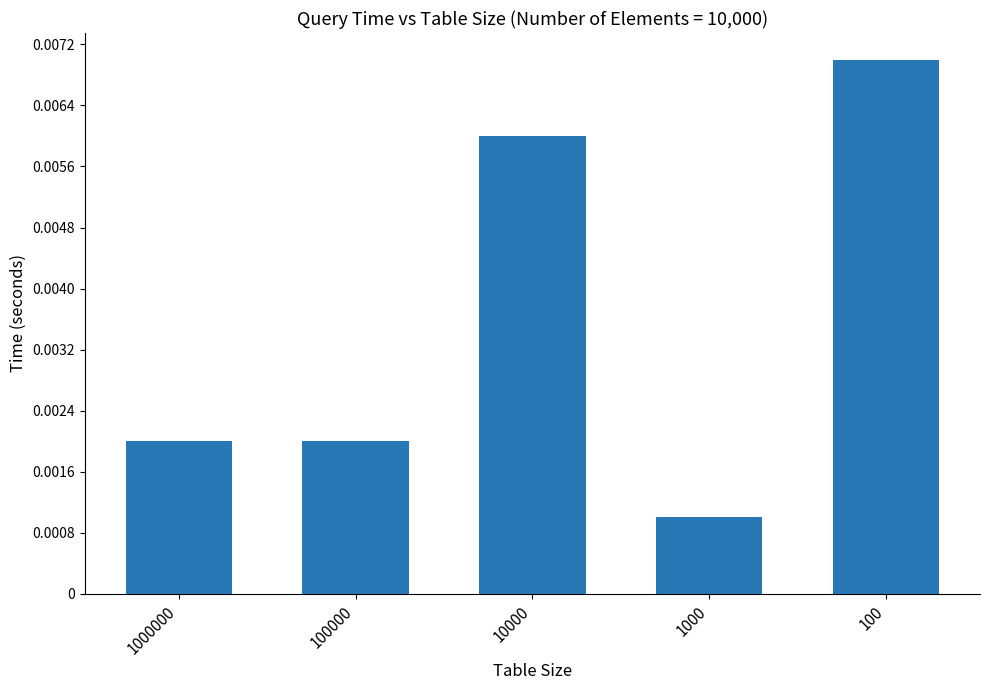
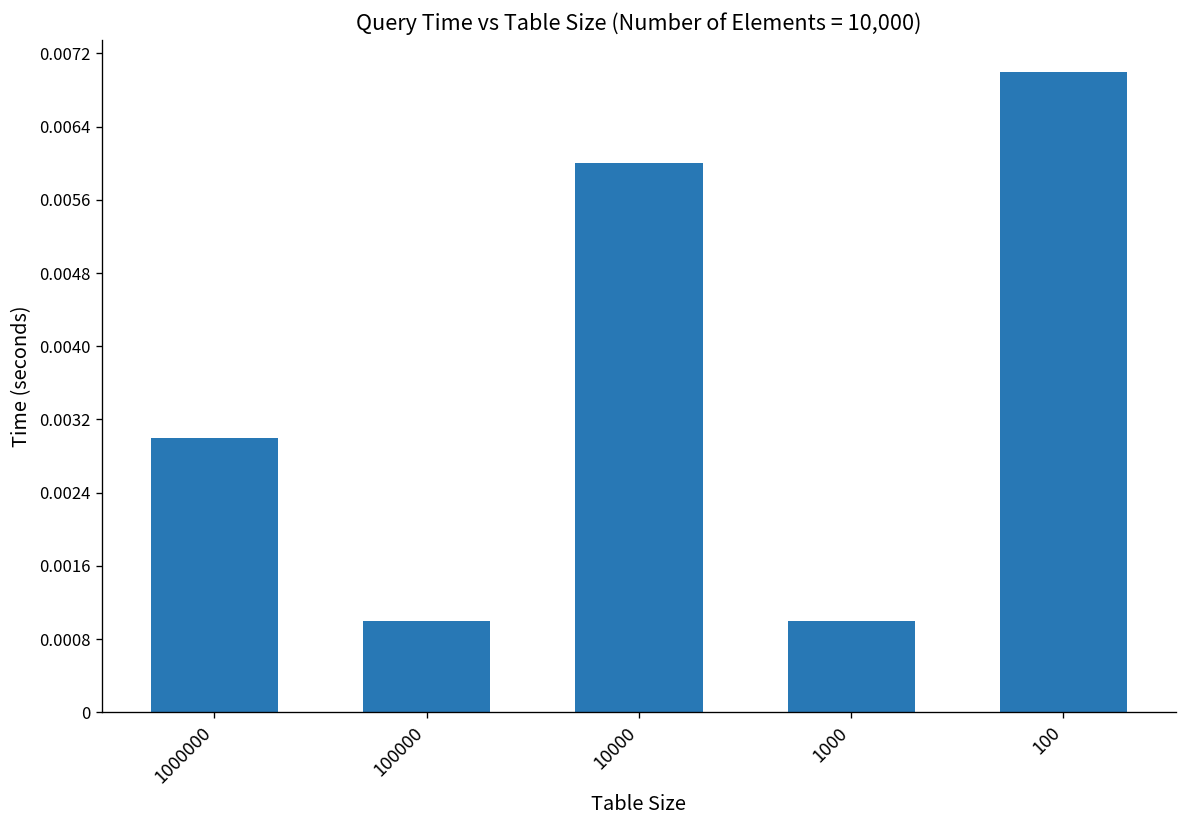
  {
-   "1000000": 0.002,
-   "100000": 0.002,
+   "1000000": 0.003,
+   "100000": 0.001,
    "10000": 0.006,
    "1000": 0.001,
    "100": 0.007
  }
